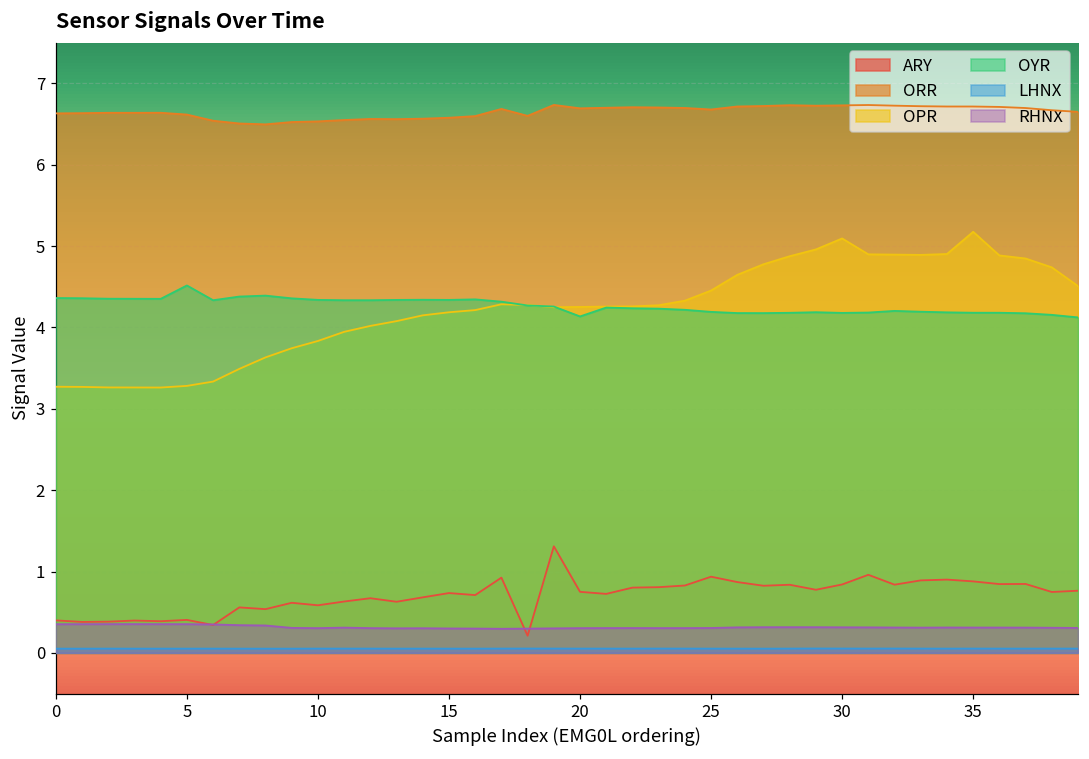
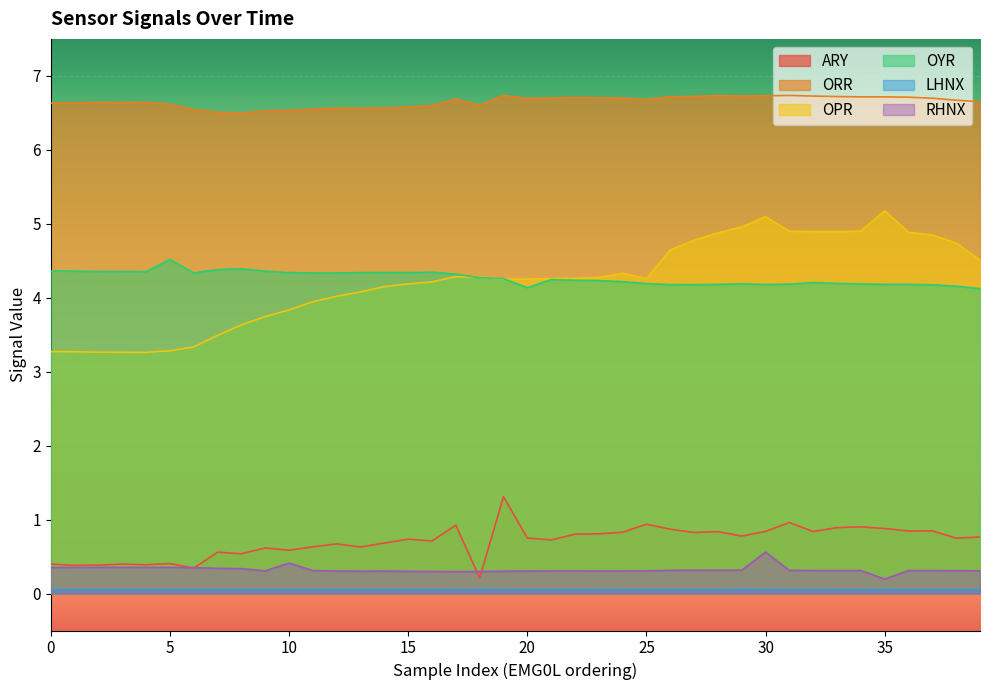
  {
    "OPR": {
      "0": 3.3,
      "5": 3.3,
      "10": 3.8,
      "15": 4.2,
      "20": 4.3,
-     "25": 4.5,
+     "25": 4.3,
      "30": 5.1,
      "35": 5.2
    },
    "OYR": {
      "0": 4.4,
      "5": 4.5,
      "10": 4.3,
      "15": 4.3,
      "20": 4.1,
      "25": 4.2,
      "30": 4.2,
      "35": 4.2
    },
    "LHNX": {
      "0": 0.1,
      "5": 0.1,
      "10": 0.1,
      "15": 0.1,
      "20": 0.1,
      "25": 0.1,
      "30": 0.1,
      "35": 0.1
    },
    "RHNX": {
      "0": 0.4,
      "5": 0.4,
-     "10": 0.3,
+     "10": 0.4,
      "15": 0.3,
      "20": 0.3,
      "25": 0.3,
-     "30": 0.3,
-     "35": 0.3
+     "30": 0.6,
+     "35": 0.2
    }
  }
